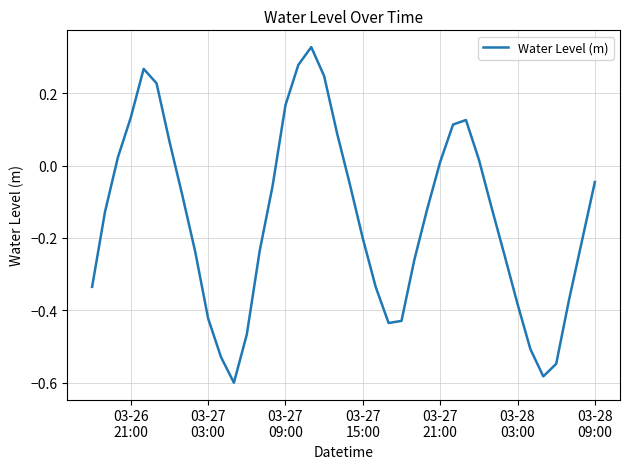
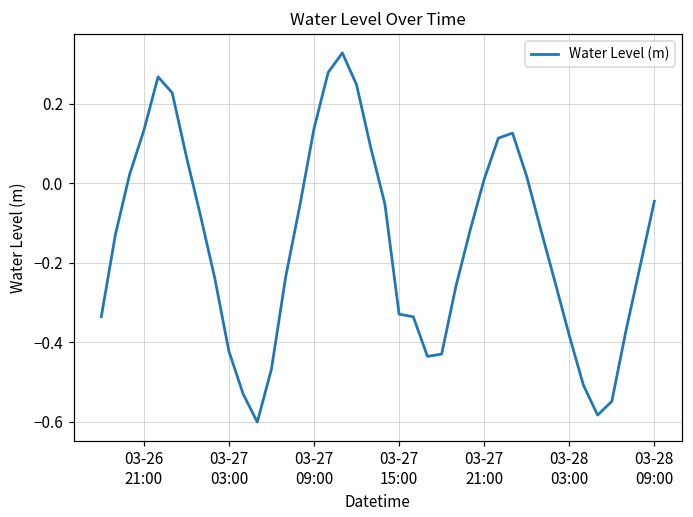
  {
    "03-26 21:00": 0.13,
    "03-27 03:00": -0.42,
-   "03-27 09:00": 0.17,
-   "03-27 15:00": -0.20,
+   "03-27 09:00": 0.14,
+   "03-27 15:00": -0.33,
    "03-27 21:00": 0.01,
    "03-28 03:00": -0.38,
    "03-28 09:00": -0.05
  }
